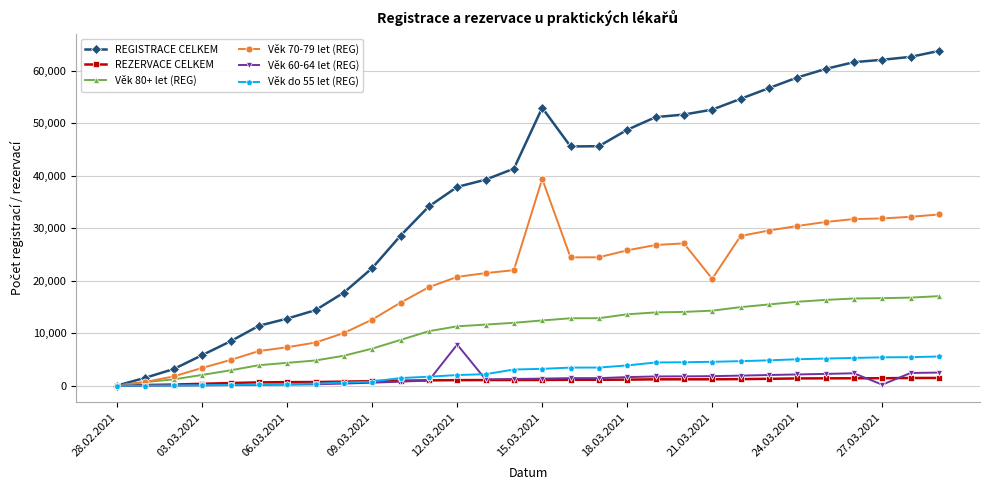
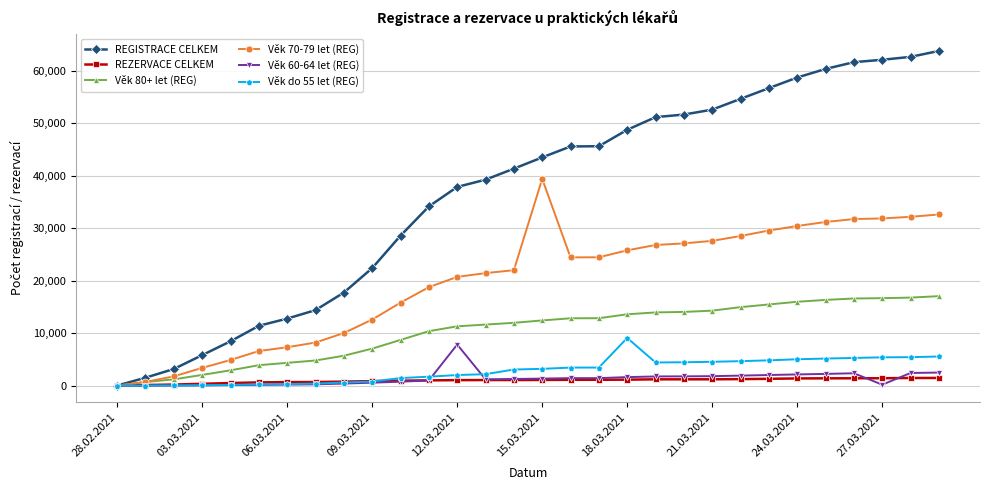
  {
    "REGISTRACE CELKEM": {
      "03.03.2021": "6,000",
      "06.03.2021": "13,000",
      "09.03.2021": "22,000",
      "12.03.2021": "38,000",
-     "15.03.2021": "53,000",
+     "15.03.2021": "43,000",
      "18.03.2021": "49,000",
      "21.03.2021": "53,000",
      "24.03.2021": "59,000",
      "27.03.2021": "62,000"
    },
    "REZERVACE CELKEM": {
      "12.03.2021": "1,000",
      "21.03.2021": "1,000",
      "24.03.2021": "1,000",
      "27.03.2021": "1,000"
    },
    "Věk 80+ let (REG)": {
      "03.03.2021": "2,000",
      "06.03.2021": "4,000",
      "09.03.2021": "7,000",
      "12.03.2021": "11,000",
      "15.03.2021": "12,000",
      "18.03.2021": "14,000",
      "21.03.2021": "14,000",
      "24.03.2021": "16,000",
      "27.03.2021": "17,000"
    },
    "Věk 70-79 let (REG)": {
      "03.03.2021": "3,000",
      "06.03.2021": "7,000",
      "09.03.2021": "13,000",
      "12.03.2021": "21,000",
      "15.03.2021": "39,000",
      "18.03.2021": "26,000",
-     "21.03.2021": "20,000",
+     "21.03.2021": "28,000",
      "24.03.2021": "30,000",
      "27.03.2021": "32,000"
    },
    "Věk 60-64 let (REG)": {
      "12.03.2021": "8,000",
      "21.03.2021": "2,000",
      "24.03.2021": "2,000",
      "27.03.2021": "0"
    },
    "Věk do 55 let (REG)": {
      "12.03.2021": "2,000",
      "15.03.2021": "3,000",
-     "18.03.2021": "4,000",
+     "18.03.2021": "9,000",
      "21.03.2021": "5,000",
      "24.03.2021": "5,000",
      "27.03.2021": "5,000"
    }
  }
